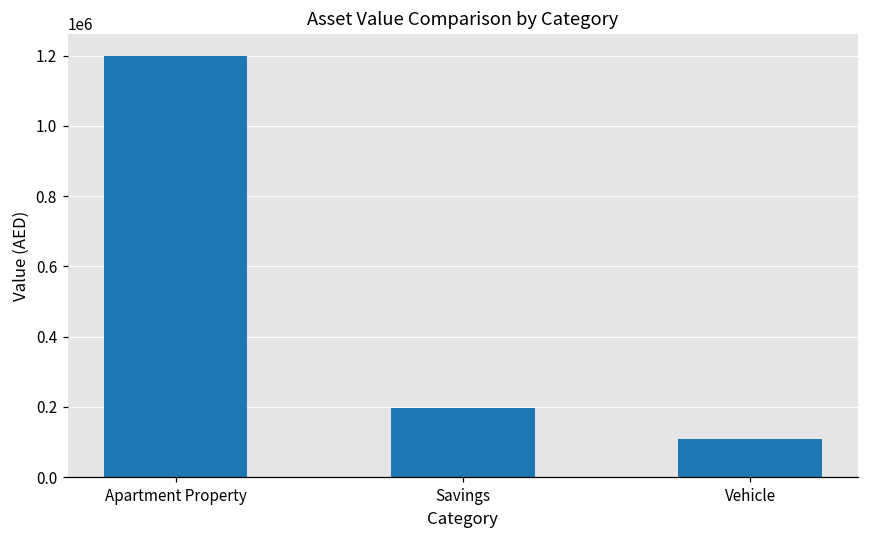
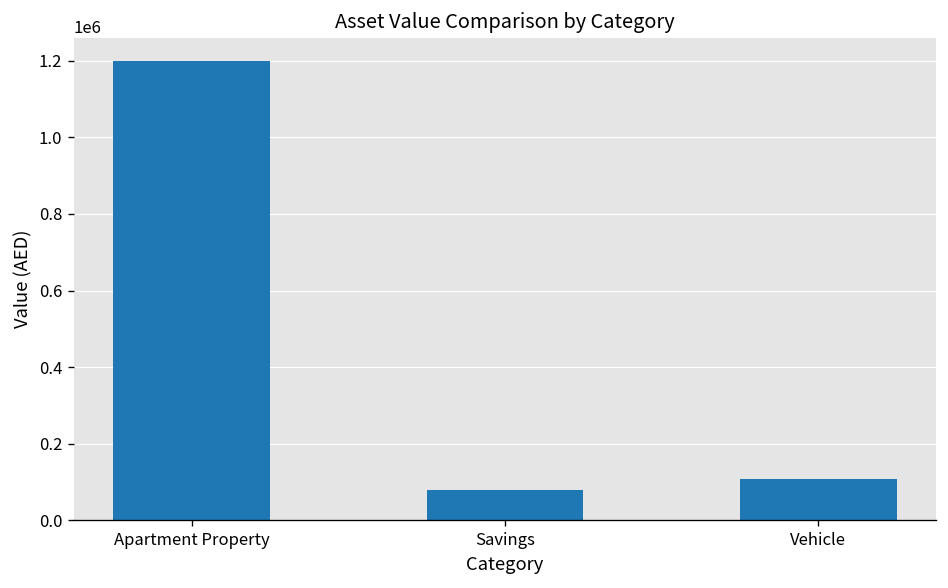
  {
    "Apartment Property": 1200000,
-   "Savings": 200000,
+   "Savings": 80000,
    "Vehicle": 110000
  }
